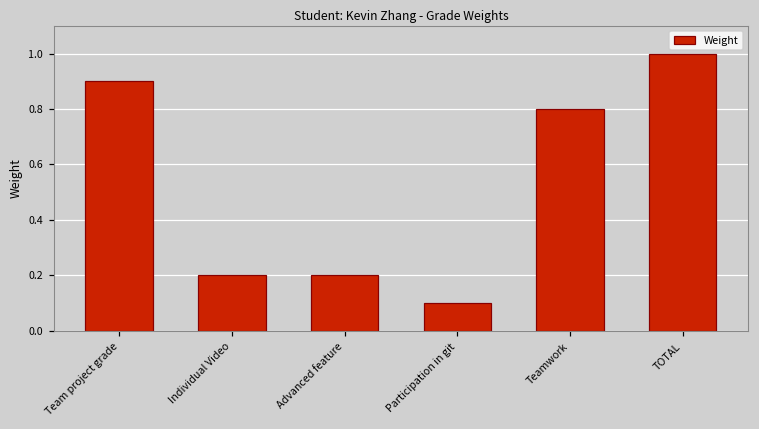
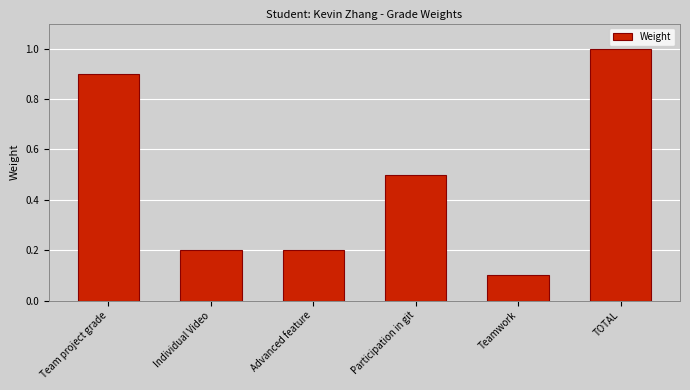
  {
    "Team project grade": 0.9,
    "Individual Video": 0.2,
    "Advanced feature": 0.2,
-   "Participation in git": 0.1,
-   "Teamwork": 0.8,
+   "Participation in git": 0.5,
+   "Teamwork": 0.1,
    "TOTAL": 1.0
  }
